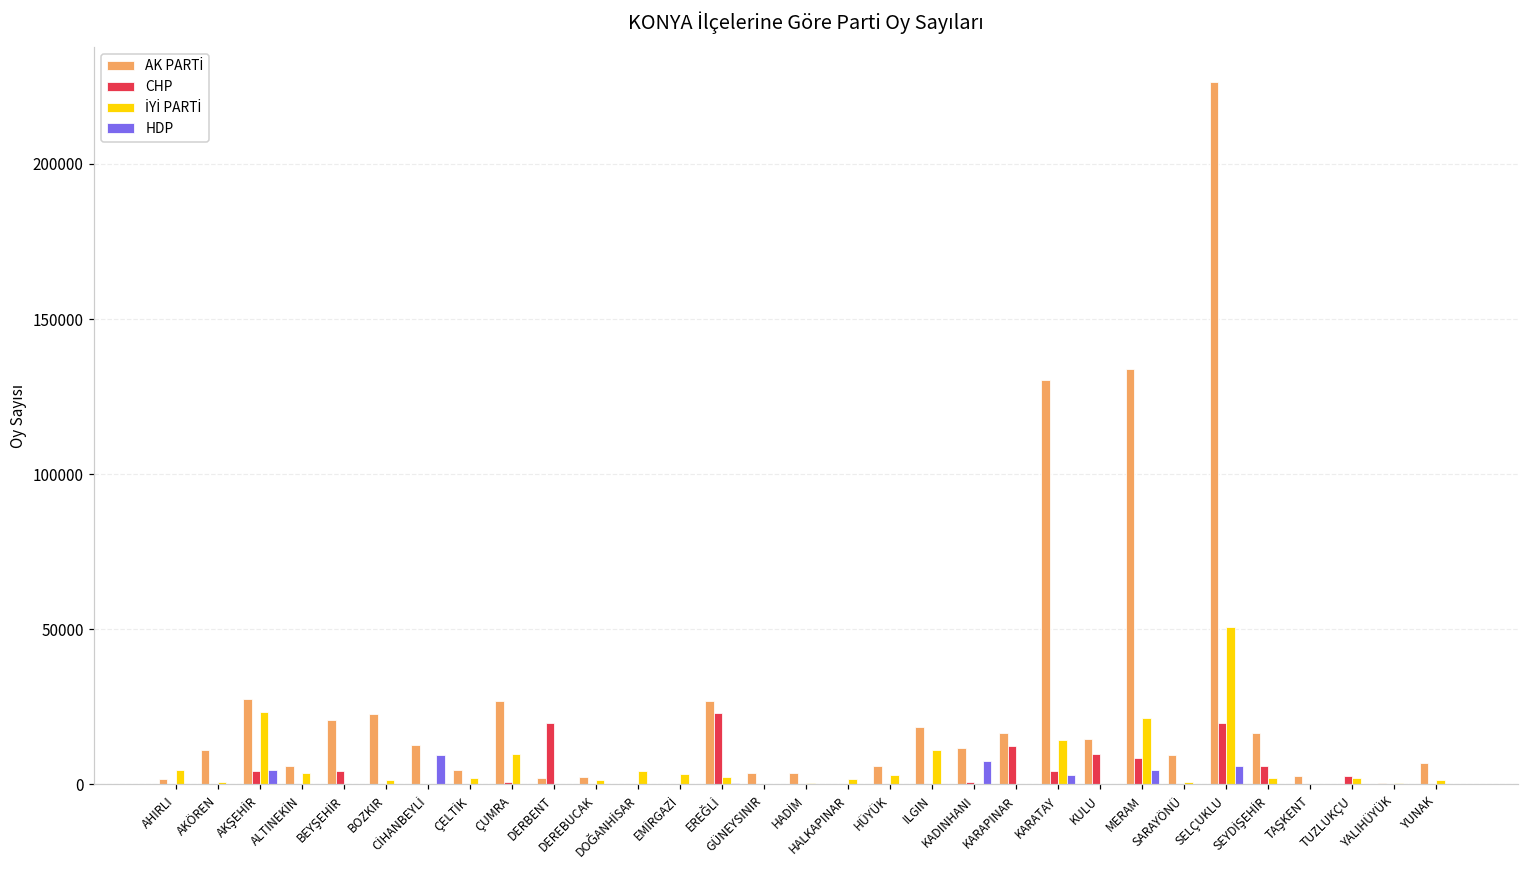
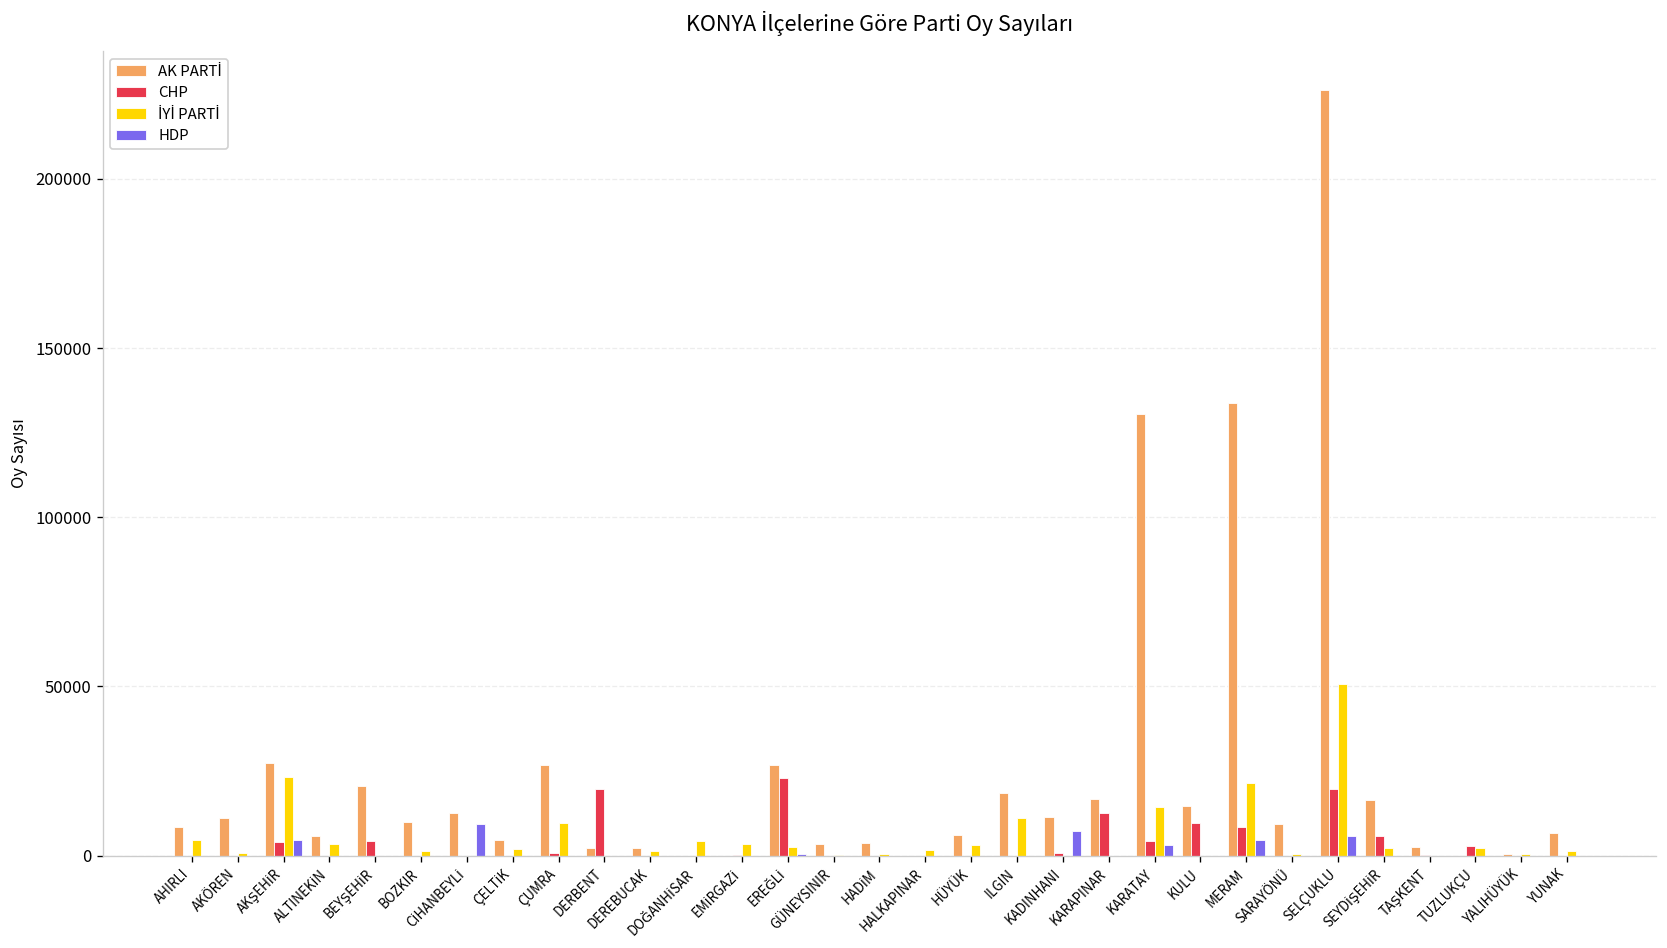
  {
    "AK PARTİ": {
-     "AHIRLI": 2000,
+     "AHIRLI": 8000,
      "AKÖREN": 11000,
      "AKŞEHİR": 28000,
      "ALTINEKİN": 6000,
      "BEYŞEHİR": 21000,
-     "BOZKIR": 23000,
+     "BOZKIR": 10000,
      "CİHANBEYLİ": 13000,
      "ÇELTİK": 5000,
      "ÇUMRA": 27000,
      "DERBENT": 2000,
      "DEREBUCAK": 2000,
      "DOĞANHİSAR": 0,
      "EMİRGAZİ": 0,
      "EREĞLİ": 27000,
      "GÜNEYSINIR": 3000,
      "HADİM": 4000,
      "HALKAPINAR": 0,
      "HÜYÜK": 6000,
      "ILGIN": 18000,
      "KADINHANI": 12000,
      "KARAPINAR": 17000,
      "KARATAY": 130000,
      "KULU": 15000,
      "MERAM": 134000,
      "SARAYÖNÜ": 9000,
      "SELÇUKLU": 226000,
      "SEYDİŞEHİR": 17000,
      "TAŞKENT": 3000,
      "TUZLUKÇU": 0,
      "YUNAK": 7000
    },
    "CHP": {
      "AHIRLI": 0,
      "AKÖREN": 0,
      "AKŞEHİR": 4000,
      "ALTINEKİN": 0,
      "BEYŞEHİR": 4000,
      "BOZKIR": 0,
      "CİHANBEYLİ": 0,
      "ÇELTİK": 0,
      "DERBENT": 20000,
      "DEREBUCAK": 0,
      "DOĞANHİSAR": 0,
      "EREĞLİ": 23000,
      "GÜNEYSINIR": 0,
      "HADİM": 0,
      "HALKAPINAR": 0,
      "HÜYÜK": 0,
      "ILGIN": 0,
      "KARAPINAR": 13000,
      "KARATAY": 4000,
      "KULU": 10000,
      "MERAM": 8000,
      "SARAYÖNÜ": 0,
      "SELÇUKLU": 20000,
      "SEYDİŞEHİR": 6000,
      "TUZLUKÇU": 3000,
      "YALIHÜYÜK": 0,
      "YUNAK": 0
    },
    "İYİ PARTİ": {
      "AHIRLI": 5000,
      "AKŞEHİR": 23000,
      "ALTINEKİN": 4000,
      "BEYŞEHİR": 0,
      "BOZKIR": 2000,
      "CİHANBEYLİ": 0,
      "ÇELTİK": 2000,
      "ÇUMRA": 10000,
      "DERBENT": 0,
      "DEREBUCAK": 1000,
      "DOĞANHİSAR": 4000,
      "EMİRGAZİ": 3000,
      "EREĞLİ": 2000,
      "HALKAPINAR": 2000,
      "HÜYÜK": 3000,
      "ILGIN": 11000,
      "KADINHANI": 0,
      "KARAPINAR": 0,
      "KARATAY": 14000,
      "KULU": 0,
      "MERAM": 21000,
      "SELÇUKLU": 51000,
      "SEYDİŞEHİR": 2000,
      "TAŞKENT": 0,
      "TUZLUKÇU": 2000,
      "YUNAK": 2000
    },
    "HDP": {
      "AHIRLI": 0,
      "AKÖREN": 0,
      "AKŞEHİR": 5000,
      "ALTINEKİN": 0,
      "BEYŞEHİR": 0,
      "BOZKIR": 0,
      "CİHANBEYLİ": 9000,
      "ÇELTİK": 0,
      "ÇUMRA": 0,
      "DERBENT": 0,
      "DEREBUCAK": 0,
      "DOĞANHİSAR": 0,
      "EMİRGAZİ": 0,
      "GÜNEYSINIR": 0,
      "HADİM": 0,
      "HALKAPINAR": 0,
      "HÜYÜK": 0,
      "ILGIN": 0,
      "KADINHANI": 7000,
      "KARAPINAR": 0,
      "KARATAY": 3000,
      "KULU": 0,
      "MERAM": 5000,
      "SARAYÖNÜ": 0,
      "SELÇUKLU": 6000,
      "SEYDİŞEHİR": 0,
      "TAŞKENT": 0,
      "TUZLUKÇU": 0,
      "YALIHÜYÜK": 0,
      "YUNAK": 0
    }
  }
